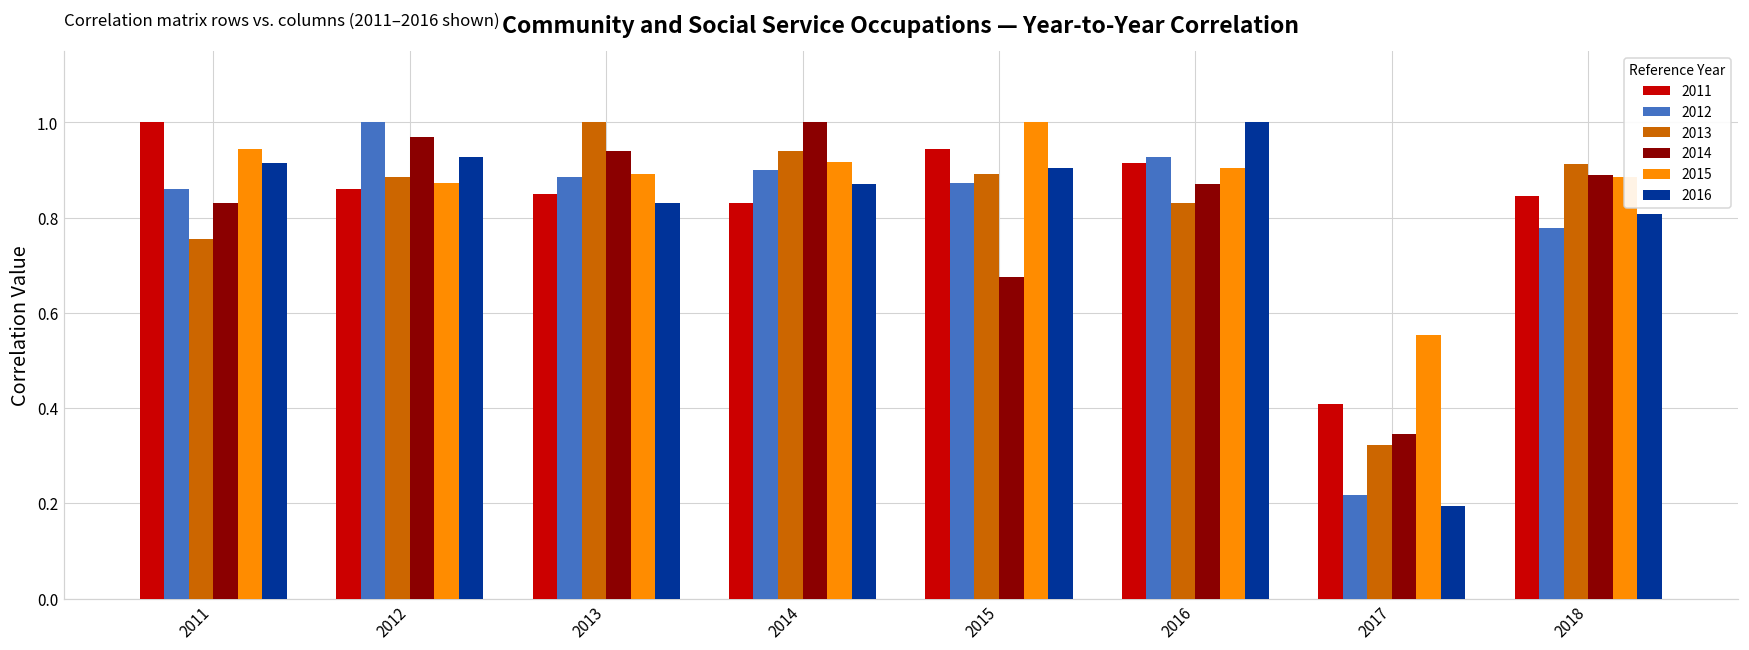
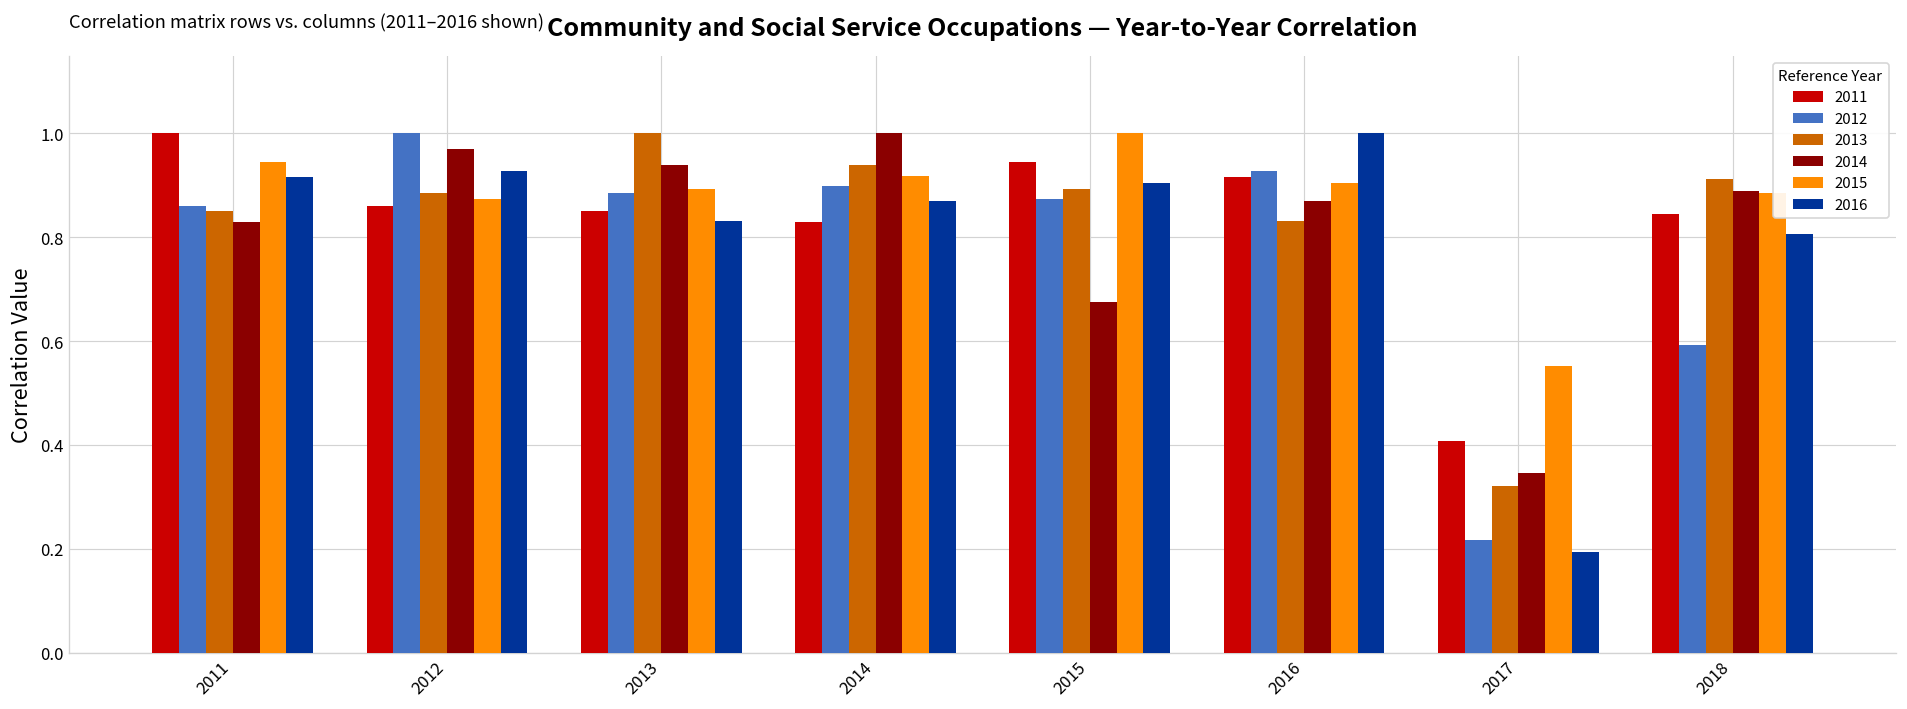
  {
    "2011": {
      "2011": 1.00,
      "2012": 0.86,
      "2013": 0.85,
      "2014": 0.83,
      "2015": 0.95,
      "2016": 0.92,
      "2017": 0.41,
      "2018": 0.85
    },
    "2012": {
      "2011": 0.86,
      "2012": 1.00,
      "2013": 0.89,
      "2014": 0.90,
      "2015": 0.87,
      "2016": 0.93,
      "2017": 0.22,
-     "2018": 0.78
+     "2018": 0.59
    },
    "2013": {
-     "2011": 0.76,
+     "2011": 0.85,
      "2012": 0.89,
      "2013": 1.00,
      "2014": 0.94,
      "2015": 0.89,
      "2016": 0.83,
      "2017": 0.32,
      "2018": 0.91
    },
    "2014": {
      "2011": 0.83,
      "2012": 0.97,
      "2013": 0.94,
      "2014": 1.00,
      "2015": 0.68,
      "2016": 0.87,
      "2017": 0.35,
      "2018": 0.89
    },
    "2015": {
      "2011": 0.95,
      "2012": 0.87,
      "2013": 0.89,
      "2014": 0.92,
      "2015": 1.00,
      "2016": 0.90,
      "2017": 0.55
    },
    "2016": {
      "2011": 0.92,
      "2012": 0.93,
      "2013": 0.83,
      "2014": 0.87,
      "2015": 0.90,
      "2016": 1.00,
      "2017": 0.20,
      "2018": 0.81
    }
  }
